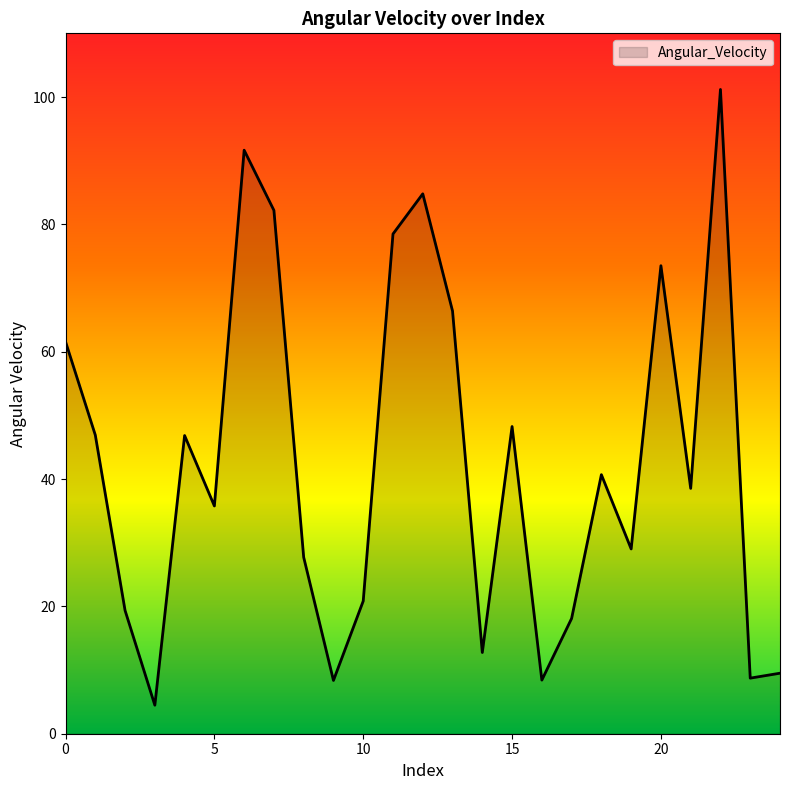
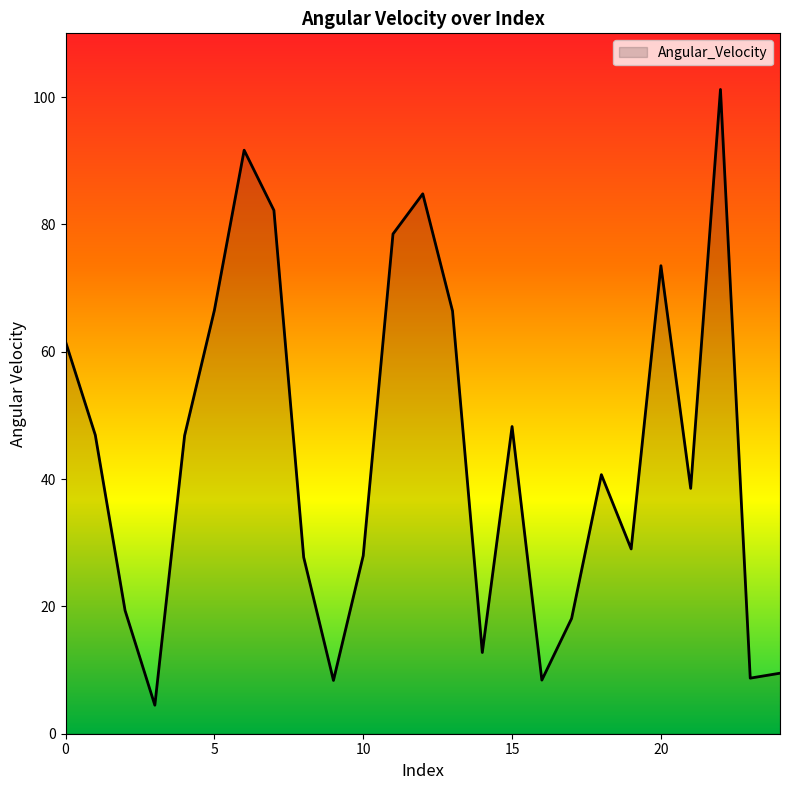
  {
    "0": 62,
-   "5": 36,
-   "10": 21,
+   "5": 66,
+   "10": 28,
    "15": 48,
    "20": 74
  }
